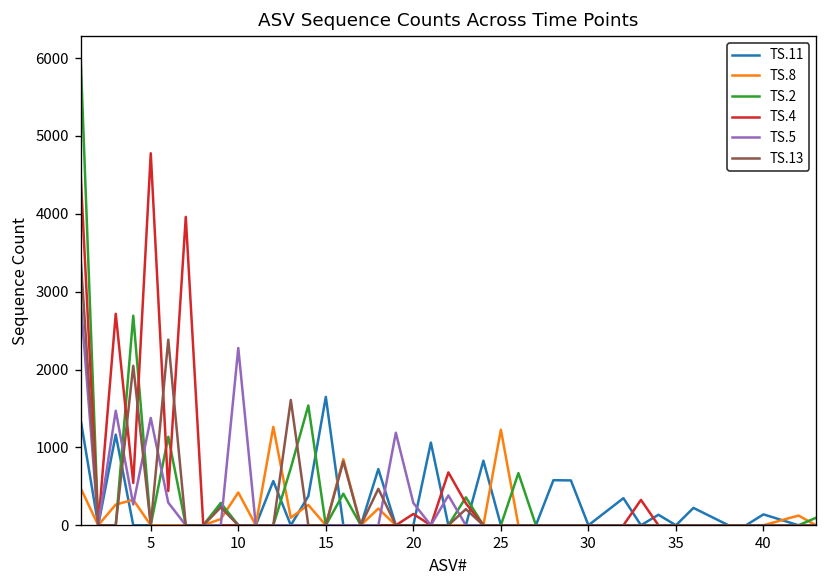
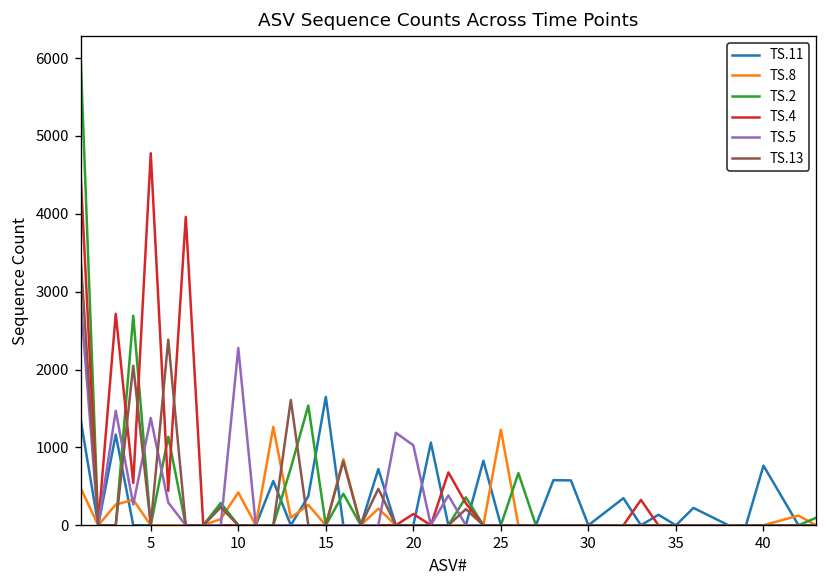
  {
    "TS.11": {
      "15": 1600,
-     "40": 100
+     "40": 800
    },
    "TS.8": {
      "10": 400,
      "25": 1200
    },
    "TS.4": {
      "5": 4800,
      "20": 100
    },
    "TS.5": {
      "5": 1400,
      "10": 2300,
-     "20": 300
+     "20": 1000
    }
  }
